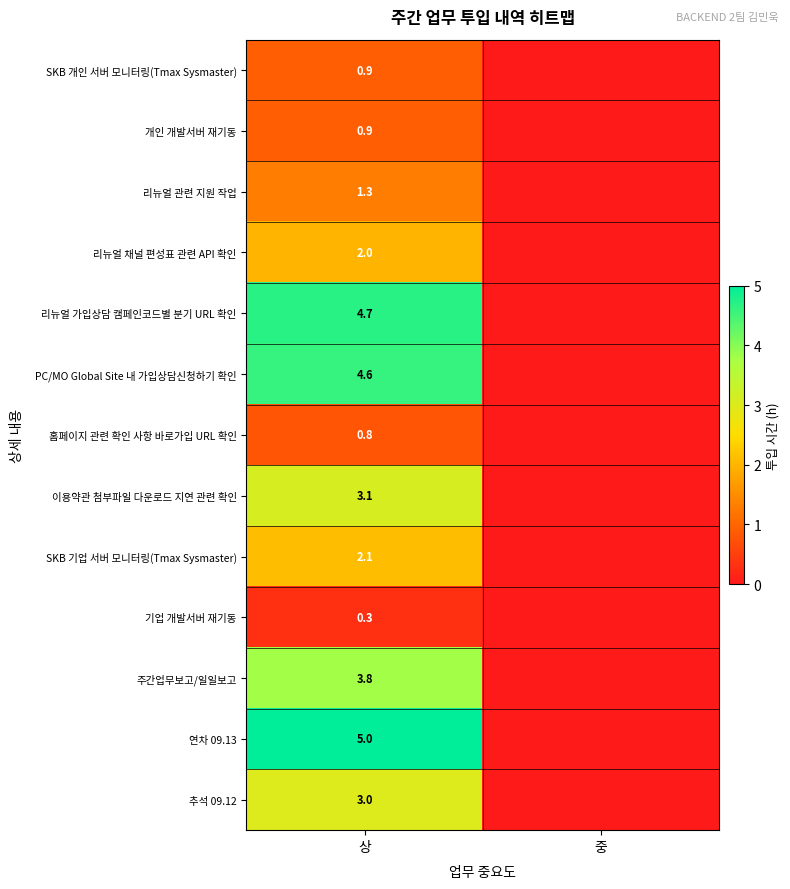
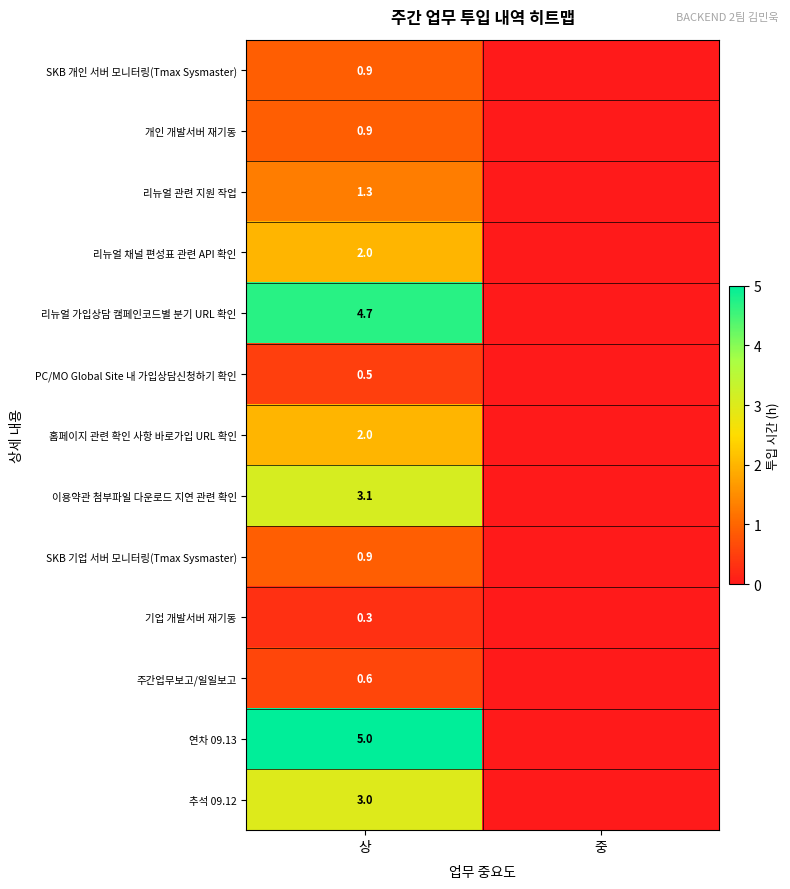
  {
    "SKB 개인 서버 모니터링(Tmax Sysmaster)": {
      "상": 0.9
    },
    "개인 개발서버 재기동": {
      "상": 0.9
    },
    "리뉴얼 관련 지원 작업": {
      "상": 1.3
    },
    "리뉴얼 채널 편성표 관련 API 확인": {
      "상": 2.0
    },
    "리뉴얼 가입상담 캠페인코드별 분기 URL 확인": {
      "상": 4.7
    },
    "PC/MO Global Site 내 가입상담신청하기 확인": {
-     "상": 4.6
+     "상": 0.5
    },
    "홈페이지 관련 확인 사항 바로가입 URL 확인": {
-     "상": 0.8
+     "상": 2.0
    },
    "이용약관 첨부파일 다운로드 지연 관련 확인": {
      "상": 3.1
    },
    "SKB 기업 서버 모니터링(Tmax Sysmaster)": {
-     "상": 2.1
+     "상": 0.9
    },
    "기업 개발서버 재기동": {
      "상": 0.3
    },
    "주간업무보고/일일보고": {
-     "상": 3.8
+     "상": 0.6
    },
    "연차 09.13": {
      "상": 5.0
    },
    "추석 09.12": {
      "상": 3.0
    }
  }
